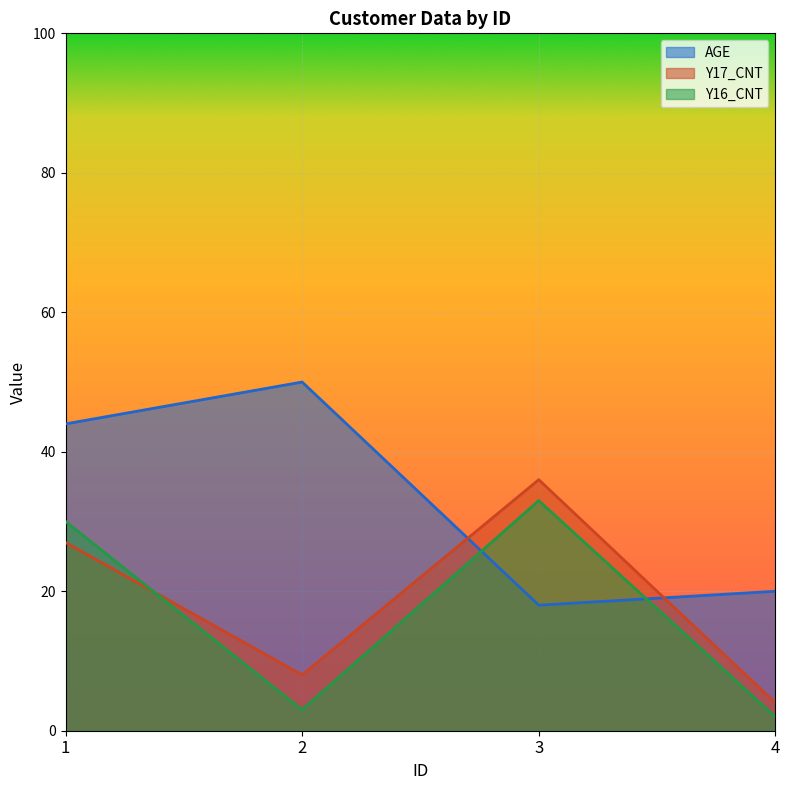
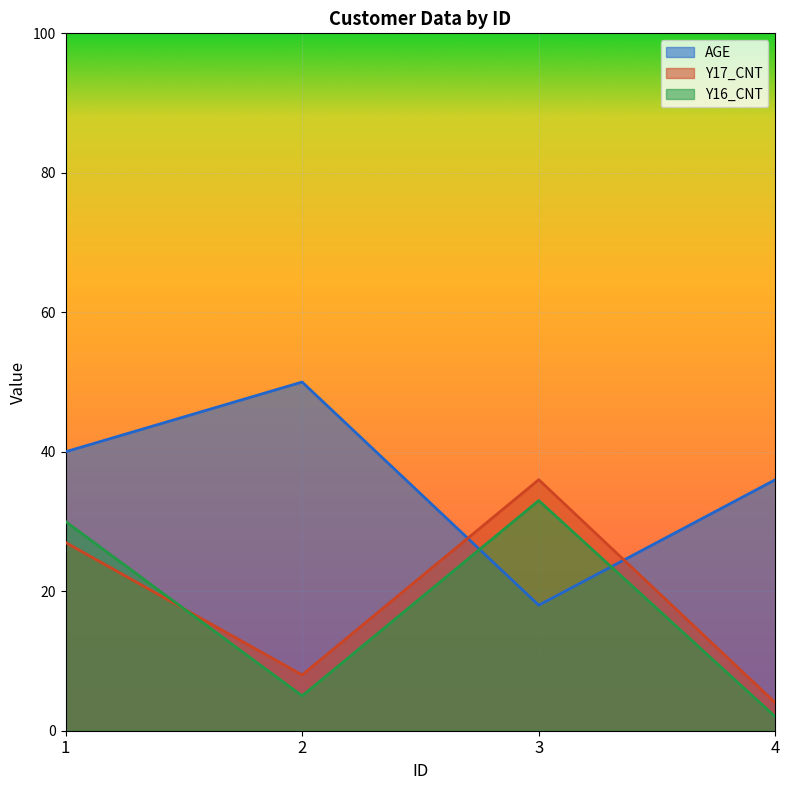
  {
    "AGE": {
-     "1": 44,
+     "1": 40,
      "2": 50,
      "3": 18,
-     "4": 20
+     "4": 36
    },
    "Y17_CNT": {
      "1": 27,
      "2": 8,
      "3": 36,
      "4": 4
    },
    "Y16_CNT": {
      "1": 30,
-     "2": 3,
+     "2": 5,
      "3": 33,
      "4": 2
    }
  }
